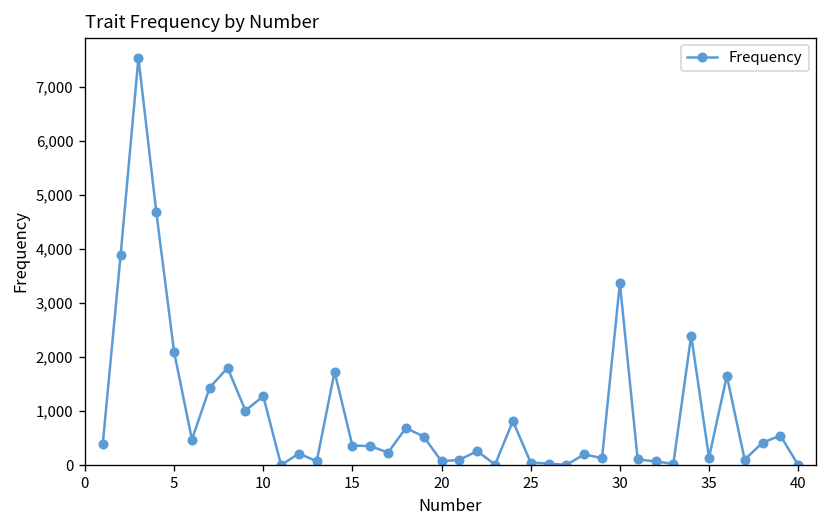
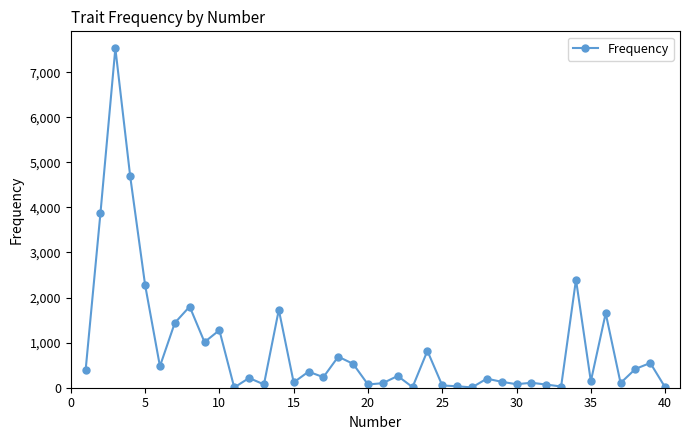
  {
-   "5": "2,100",
+   "5": "2,300",
    "10": "1,300",
-   "15": "400",
+   "15": "100",
    "20": "100",
    "25": "100",
-   "30": "3,400",
+   "30": "100",
    "35": "100",
    "40": "0"
  }
